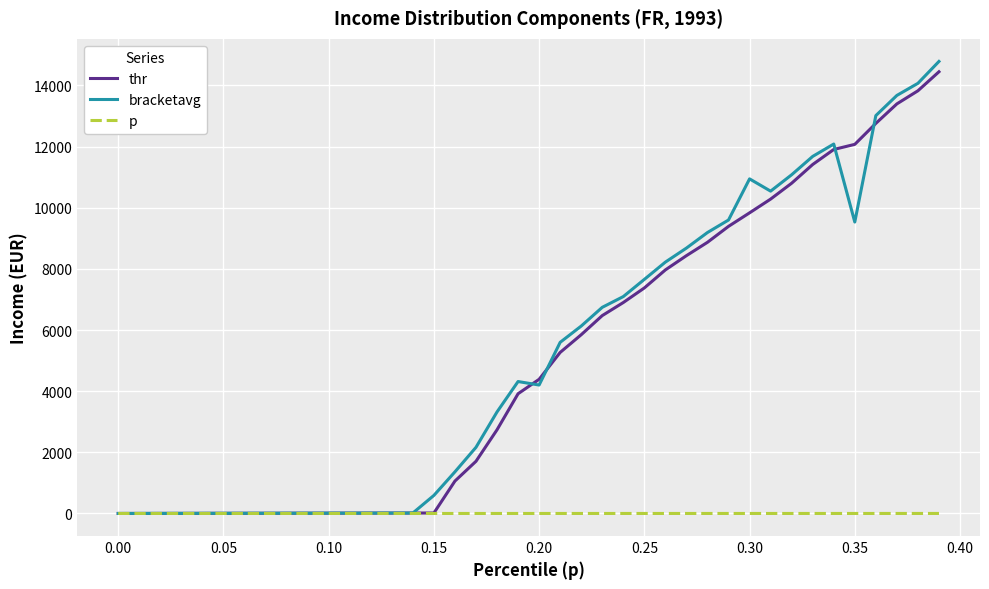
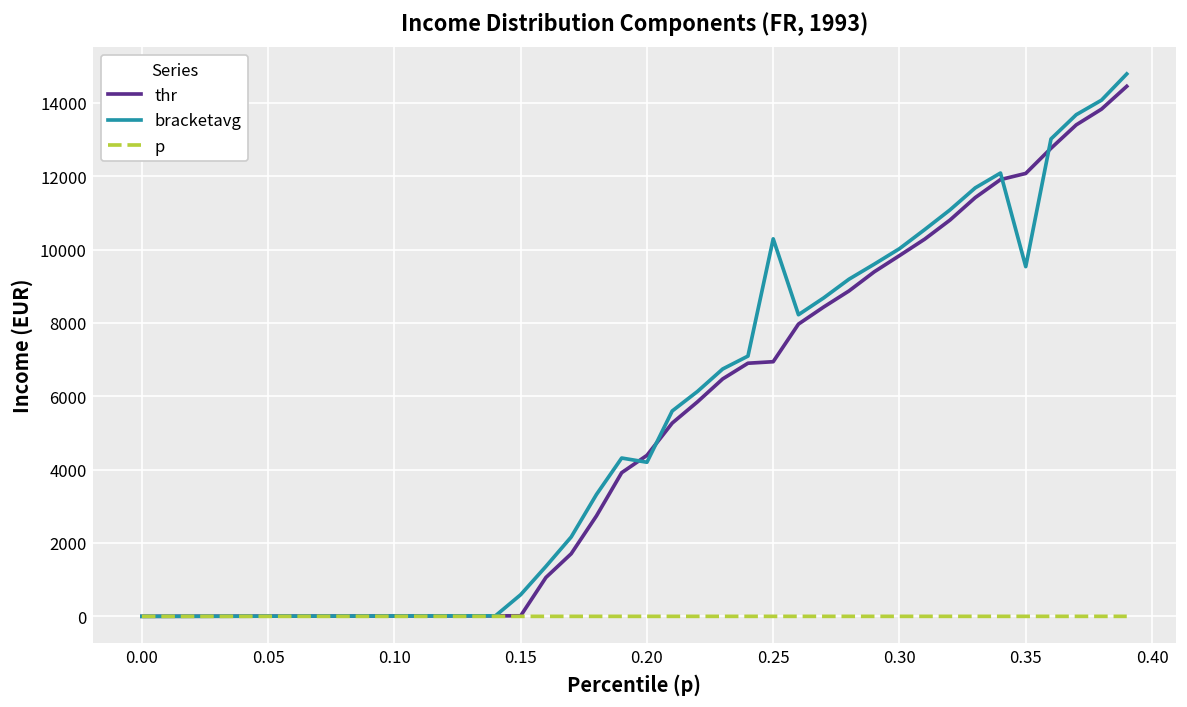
  {
    "thr": {
      "0.20": 4400,
-     "0.25": 7400,
+     "0.25": 6900,
      "0.30": 9800,
      "0.35": 12100
    },
    "bracketavg": {
      "0.15": 600,
      "0.20": 4200,
-     "0.25": 7700,
-     "0.30": 10900,
+     "0.25": 10300,
+     "0.30": 10000,
      "0.35": 9500
    },
    "p": {
      "0.20": 0,
      "0.25": 0,
      "0.30": 0,
      "0.35": 0
    }
  }
